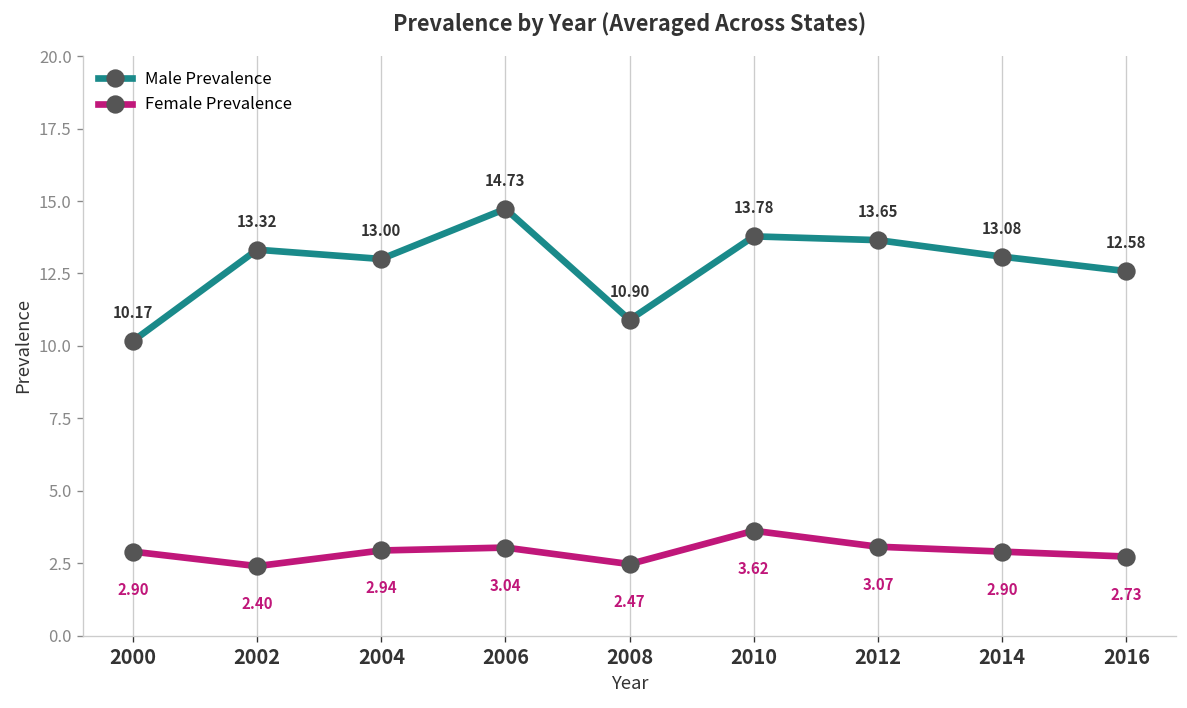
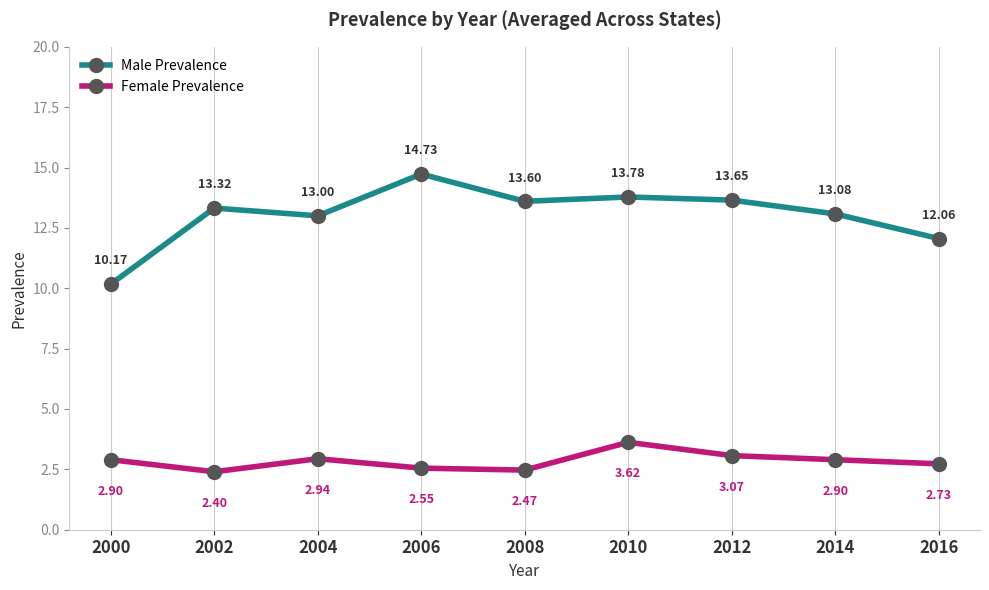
  {
    "Male Prevalence": {
      "2000": 10.17,
      "2002": 13.32,
      "2004": 13.00,
      "2006": 14.73,
-     "2008": 10.90,
+     "2008": 13.60,
      "2010": 13.78,
      "2012": 13.65,
      "2014": 13.08,
-     "2016": 12.58
+     "2016": 12.06
    },
    "Female Prevalence": {
      "2000": 2.90,
      "2002": 2.40,
      "2004": 2.94,
-     "2006": 3.04,
+     "2006": 2.55,
      "2008": 2.47,
      "2010": 3.62,
      "2012": 3.07,
      "2014": 2.90,
      "2016": 2.73
    }
  }
